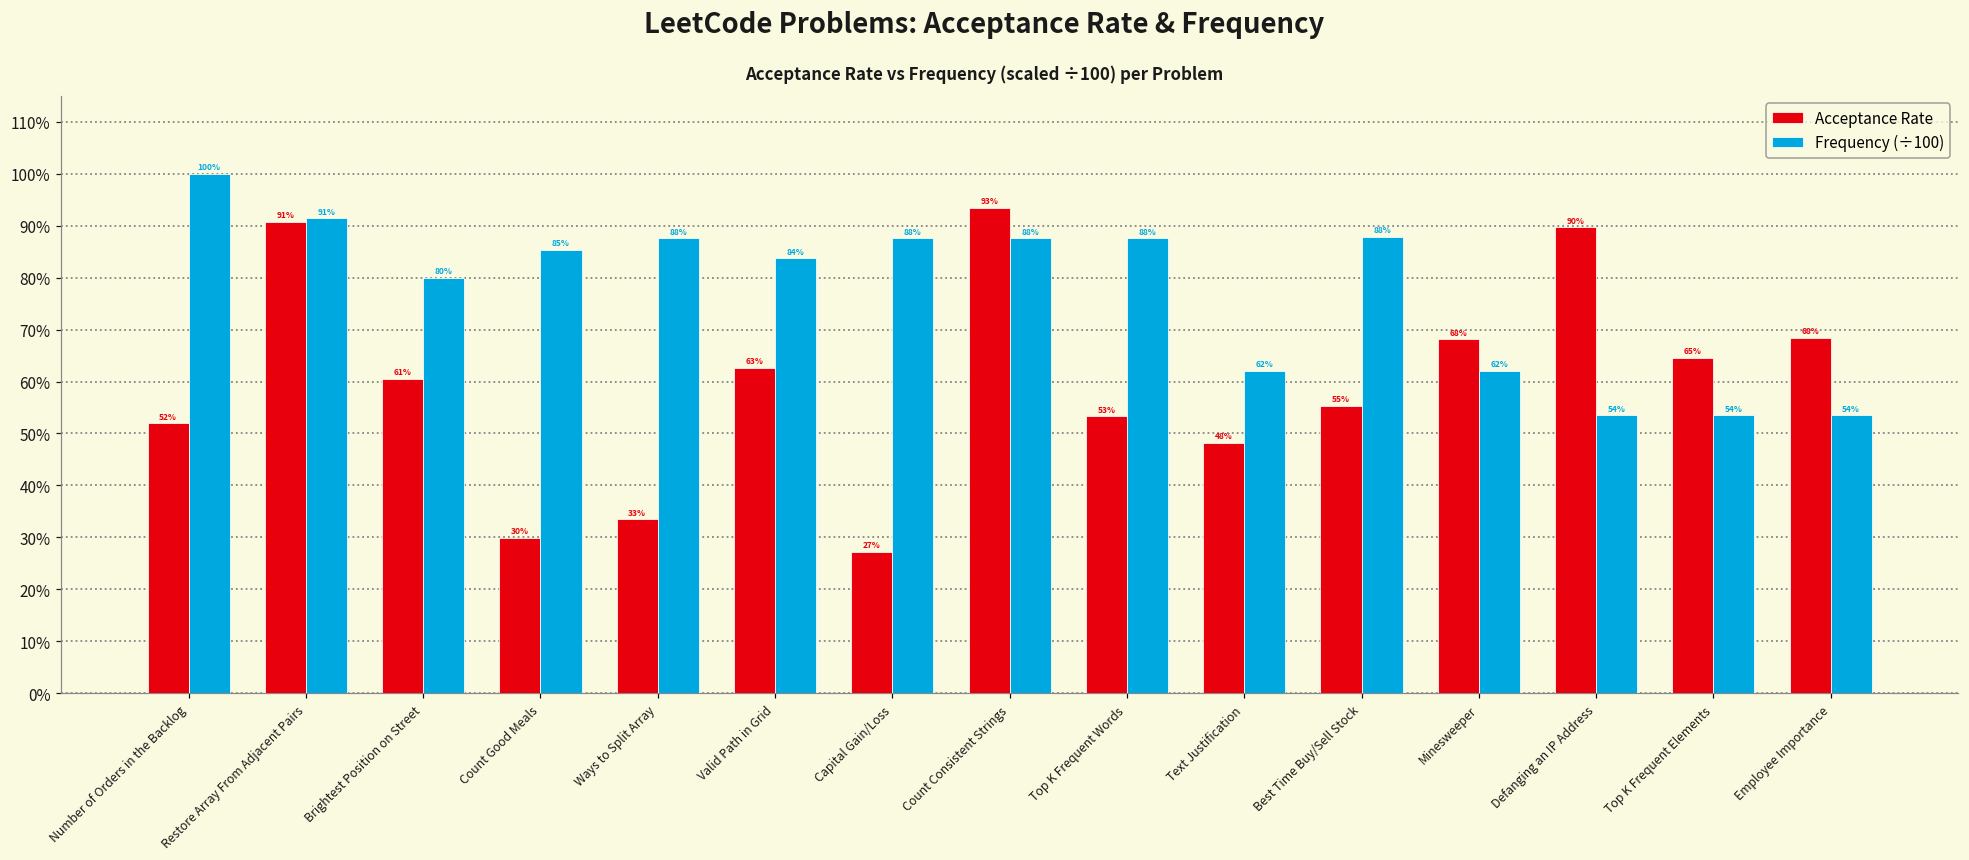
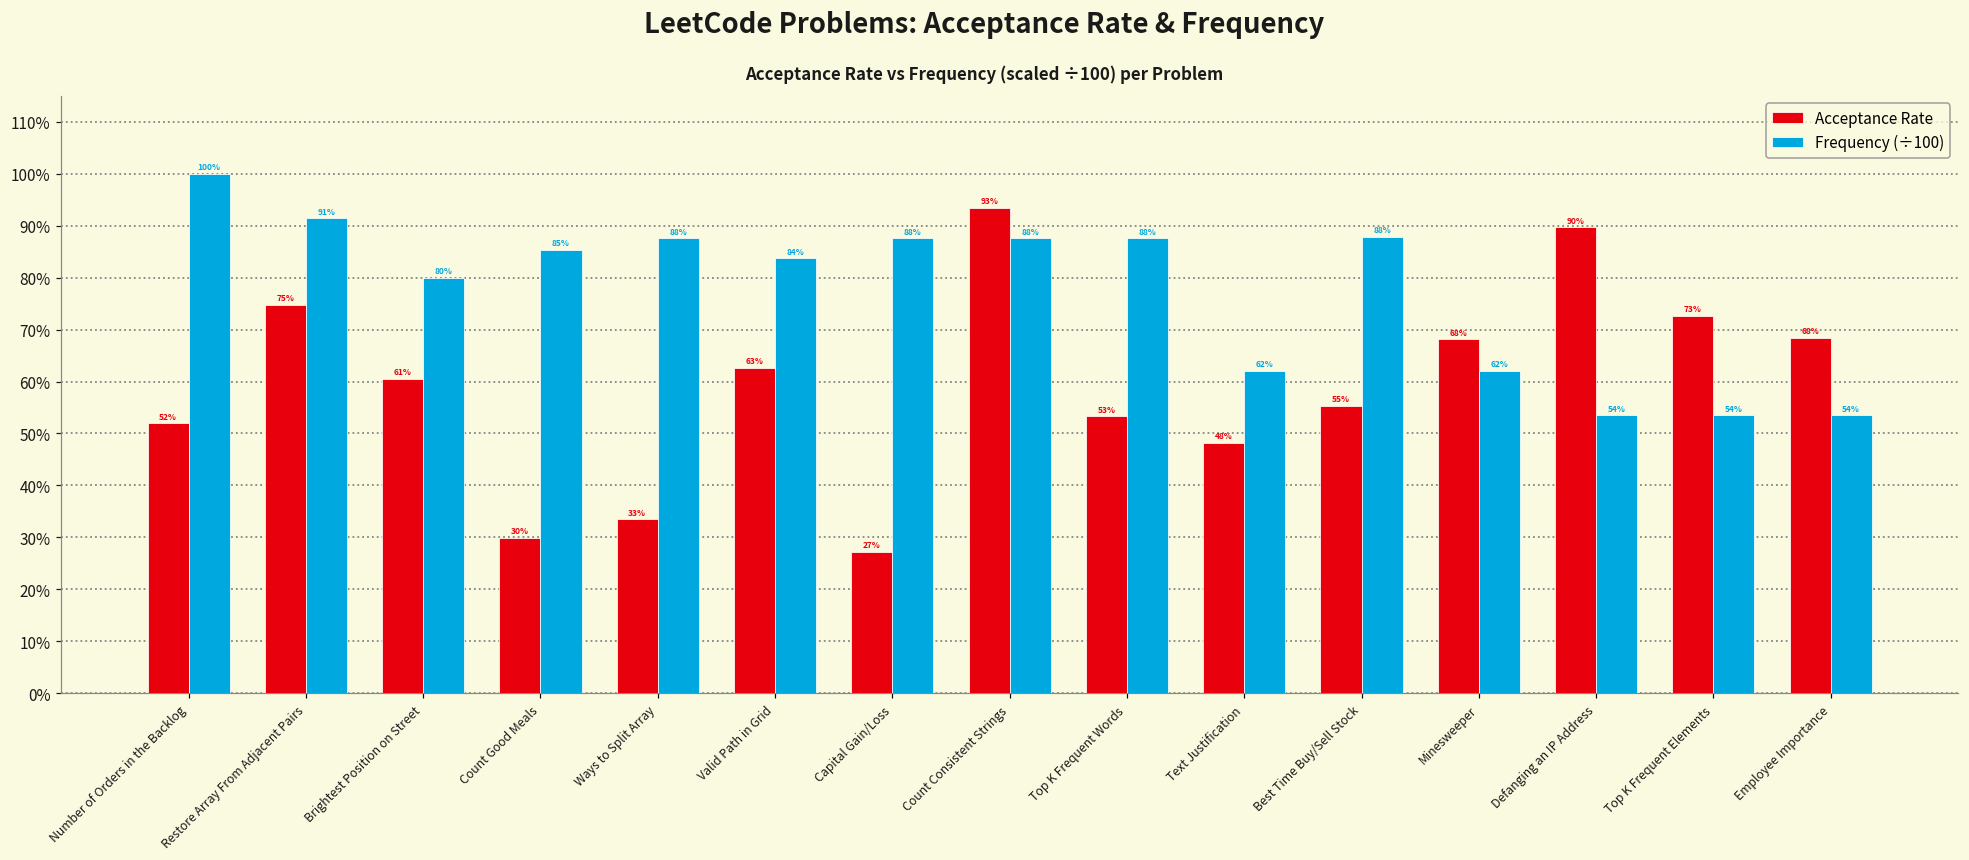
  {
    "Acceptance Rate": {
      "Number of Orders in the Backlog": "52%",
-     "Restore Array From Adjacent Pairs": "91%",
+     "Restore Array From Adjacent Pairs": "75%",
      "Brightest Position on Street": "61%",
      "Count Good Meals": "30%",
      "Ways to Split Array": "33%",
      "Valid Path in Grid": "63%",
      "Capital Gain/Loss": "27%",
      "Count Consistent Strings": "93%",
      "Top K Frequent Words": "53%",
      "Text Justification": "48%",
      "Best Time Buy/Sell Stock": "55%",
      "Minesweeper": "68%",
      "Defanging an IP Address": "90%",
-     "Top K Frequent Elements": "65%",
+     "Top K Frequent Elements": "73%",
      "Employee Importance": "68%"
    },
    "Frequency (÷100)": {
      "Number of Orders in the Backlog": "100%",
      "Restore Array From Adjacent Pairs": "91%",
      "Brightest Position on Street": "80%",
      "Count Good Meals": "85%",
      "Ways to Split Array": "88%",
      "Valid Path in Grid": "84%",
      "Capital Gain/Loss": "88%",
      "Count Consistent Strings": "88%",
      "Top K Frequent Words": "88%",
      "Text Justification": "62%",
      "Best Time Buy/Sell Stock": "88%",
      "Minesweeper": "62%",
      "Defanging an IP Address": "54%",
      "Top K Frequent Elements": "54%",
      "Employee Importance": "54%"
    }
  }
